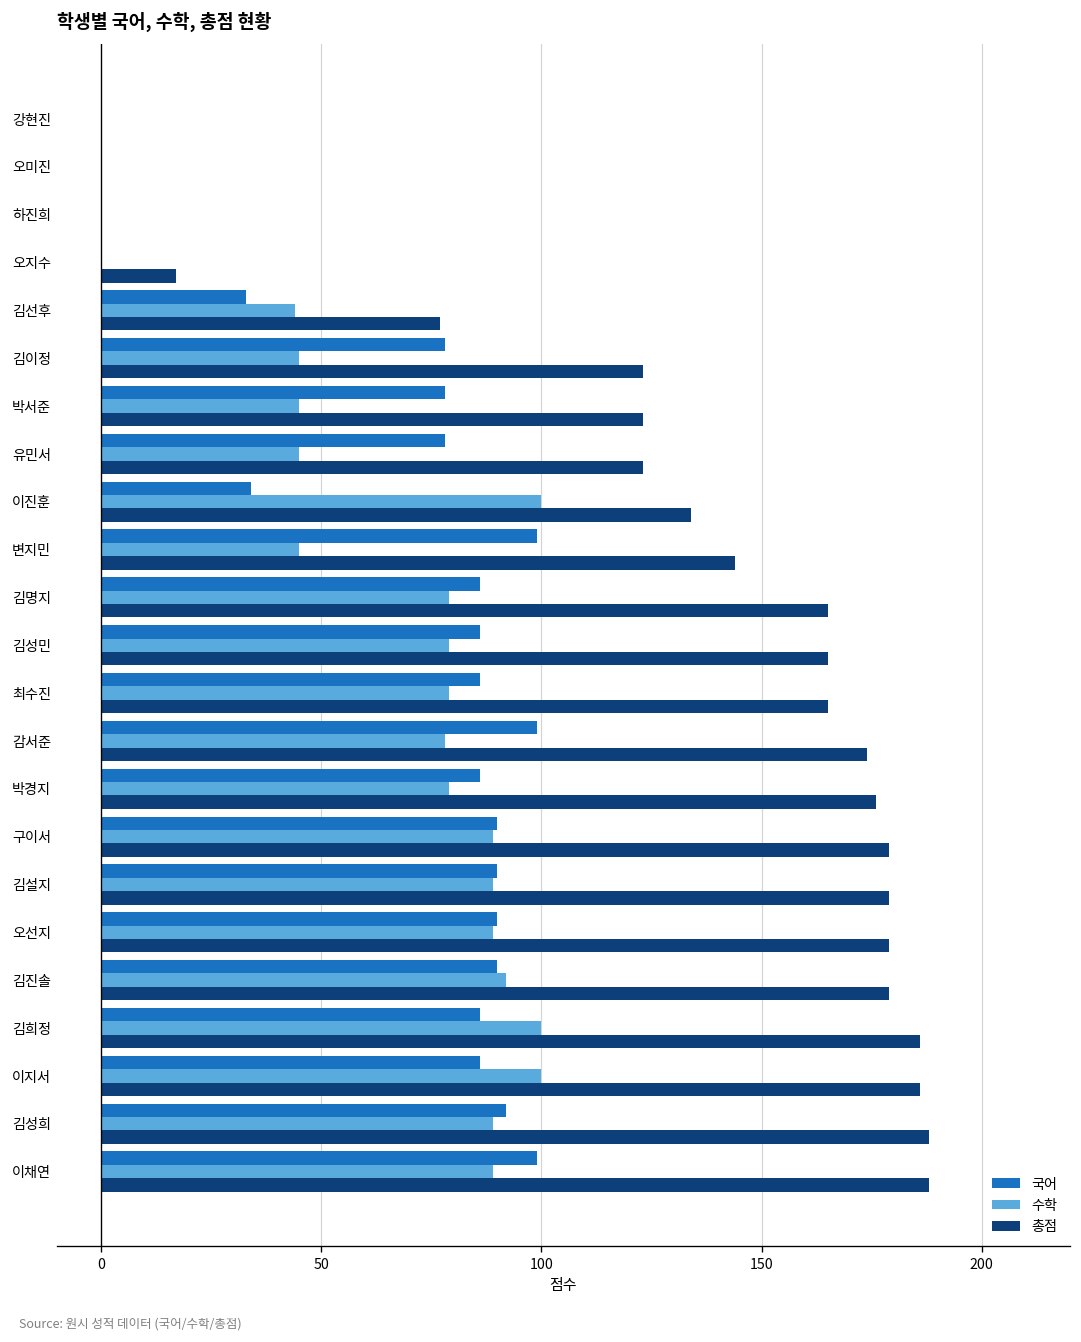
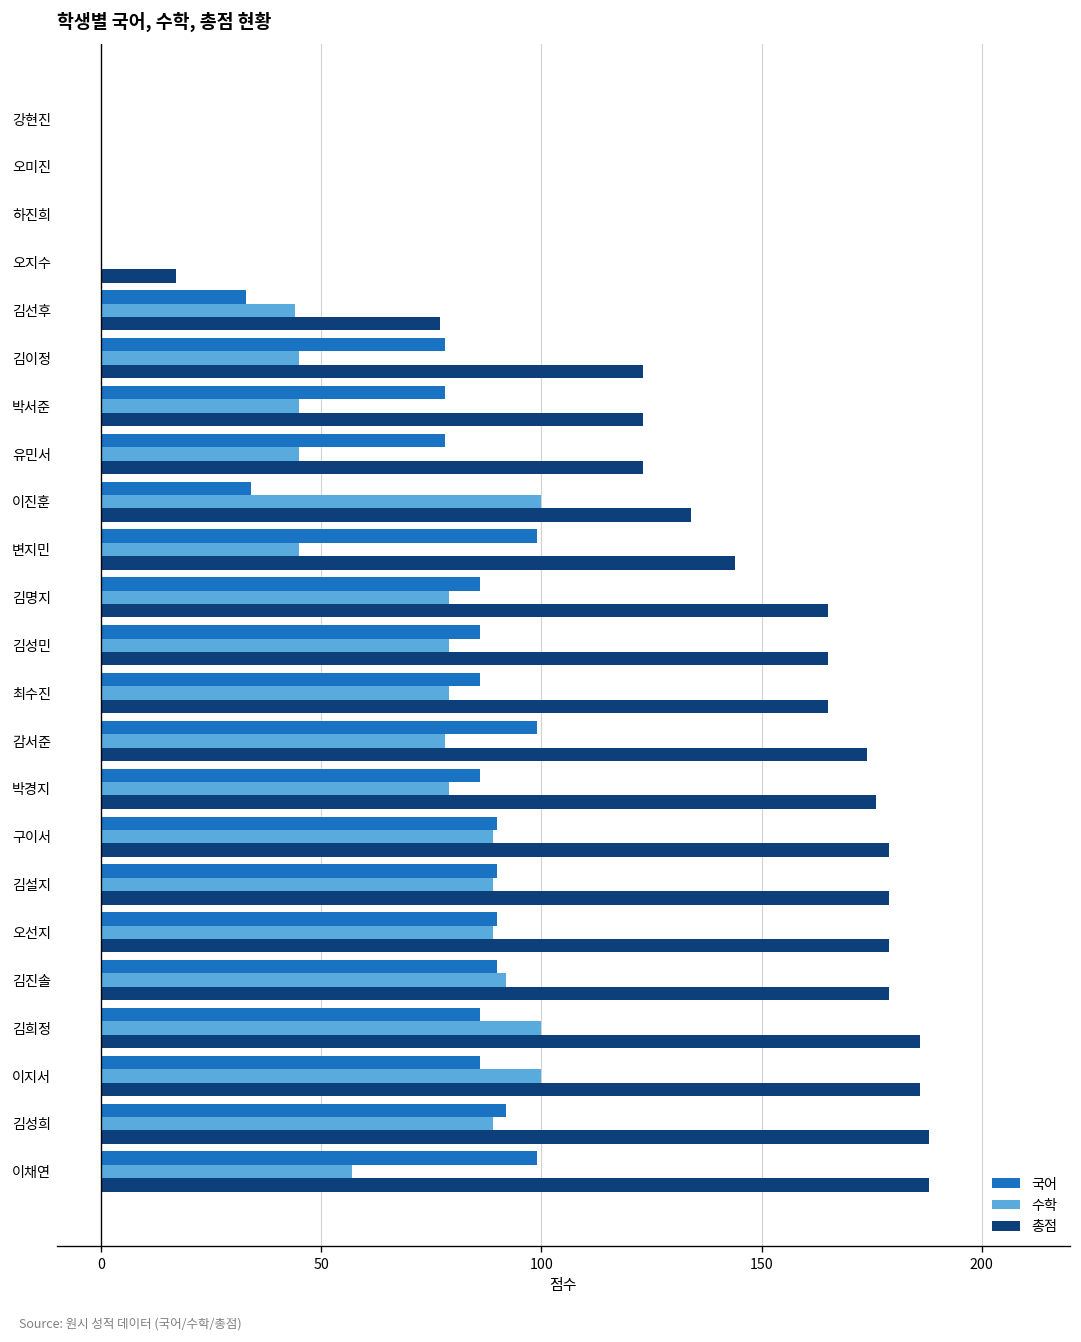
  {
    "국어": {
      "강현진": 0,
      "오미진": 0,
      "하진희": 0,
      "오지수": 0,
      "김선후": 33,
      "김이정": 78,
      "박서준": 78,
      "유민서": 78,
      "이진훈": 34,
      "변지민": 99,
      "김명지": 86,
      "김성민": 86,
      "최수진": 86,
      "감서준": 99,
      "박경지": 86,
      "구이서": 90,
      "김설지": 90,
      "오선지": 90,
      "김진솔": 90,
      "김희정": 86,
      "이지서": 86,
      "김성희": 92,
      "이채연": 99
    },
    "수학": {
      "강현진": 0,
      "오미진": 0,
      "하진희": 0,
      "오지수": 0,
      "김선후": 44,
      "김이정": 45,
      "박서준": 45,
      "유민서": 45,
      "이진훈": 100,
      "변지민": 45,
      "김명지": 79,
      "김성민": 79,
      "최수진": 79,
      "감서준": 78,
      "박경지": 79,
      "구이서": 89,
      "김설지": 89,
      "오선지": 89,
      "김진솔": 92,
      "김희정": 100,
      "이지서": 100,
      "김성희": 89,
-     "이채연": 89
+     "이채연": 57
    },
    "총점": {
      "강현진": 0,
      "오미진": 0,
      "하진희": 0,
      "오지수": 17,
      "김선후": 77,
      "김이정": 123,
      "박서준": 123,
      "유민서": 123,
      "이진훈": 134,
      "변지민": 144,
      "김명지": 165,
      "김성민": 165,
      "최수진": 165,
      "감서준": 174,
      "박경지": 176,
      "구이서": 179,
      "김설지": 179,
      "오선지": 179,
      "김진솔": 179,
      "김희정": 186,
      "이지서": 186,
      "김성희": 188,
      "이채연": 188
    }
  }
